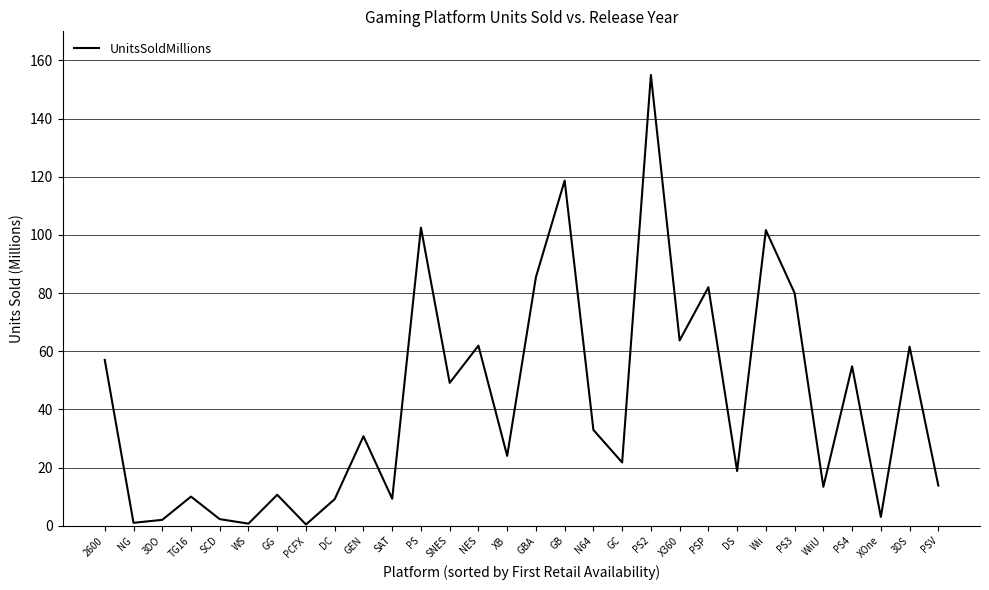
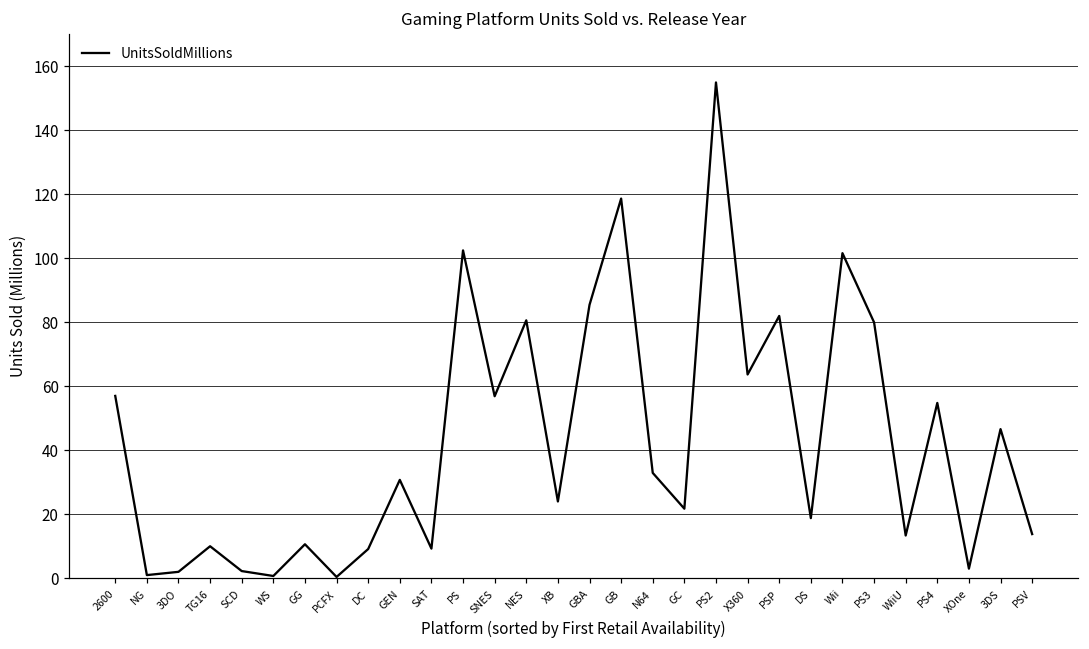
  {
    "2600": 57,
    "NG": 1,
    "3DO": 2,
    "TG16": 10,
    "SCD": 2,
    "WS": 1,
    "GG": 11,
    "PCFX": 0,
    "DC": 9,
    "GEN": 31,
    "SAT": 9,
    "PS": 102,
-   "SNES": 49,
-   "NES": 62,
+   "SNES": 57,
+   "NES": 81,
    "XB": 24,
    "GBA": 85,
    "GB": 119,
    "N64": 33,
    "GC": 22,
    "PS2": 155,
    "X360": 64,
    "PSP": 82,
    "DS": 19,
    "Wii": 102,
    "PS3": 80,
    "WiiU": 13,
    "PS4": 55,
    "XOne": 3,
-   "3DS": 62,
+   "3DS": 47,
    "PSV": 14
  }
